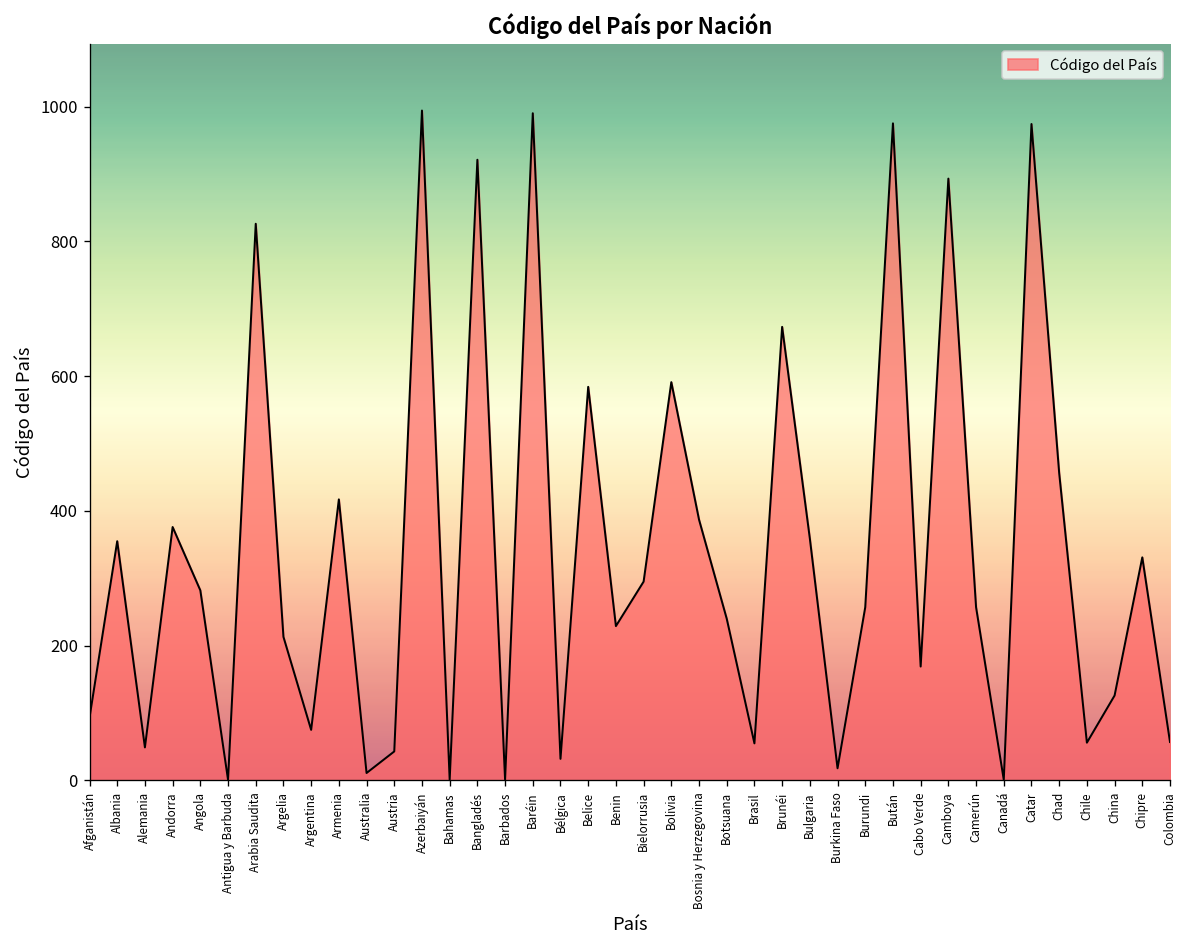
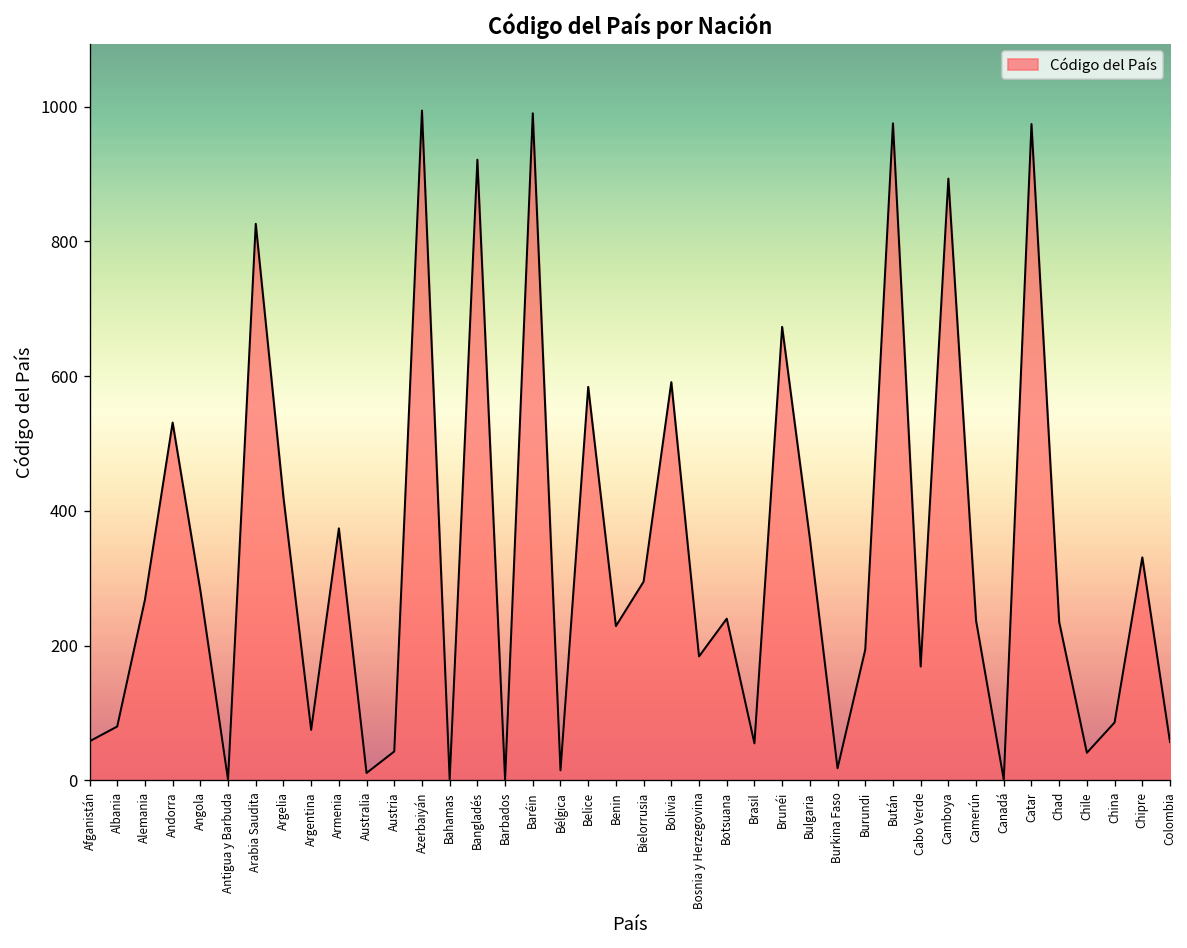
  {
-   "Afganistán": 90,
-   "Albania": 360,
-   "Alemania": 50,
-   "Andorra": 380,
+   "Afganistán": 60,
+   "Albania": 80,
+   "Alemania": 270,
+   "Andorra": 530,
    "Angola": 280,
    "Antigua y Barbuda": 0,
    "Arabia Saudita": 830,
-   "Argelia": 210,
+   "Argelia": 420,
    "Argentina": 80,
-   "Armenia": 420,
+   "Armenia": 370,
    "Australia": 10,
    "Austria": 40,
    "Azerbaiyán": 990,
    "Bahamas": 0,
    "Bangladés": 920,
    "Barbados": 0,
    "Baréin": 990,
-   "Bélgica": 30,
+   "Bélgica": 20,
    "Belice": 580,
    "Benin": 230,
    "Bielorrusia": 300,
    "Bolivia": 590,
-   "Bosnia y Herzegovina": 390,
+   "Bosnia y Herzegovina": 180,
    "Botsuana": 240,
    "Brasil": 60,
    "Brunéi": 670,
    "Bulgaria": 360,
    "Burkina Faso": 20,
-   "Burundi": 260,
+   "Burundi": 190,
    "Bután": 980,
    "Cabo Verde": 170,
    "Camboya": 890,
-   "Camerún": 260,
+   "Camerún": 240,
    "Canadá": 0,
    "Catar": 970,
-   "Chad": 460,
-   "Chile": 60,
-   "China": 130,
+   "Chad": 240,
+   "Chile": 40,
+   "China": 90,
    "Chipre": 330,
    "Colombia": 60
  }
